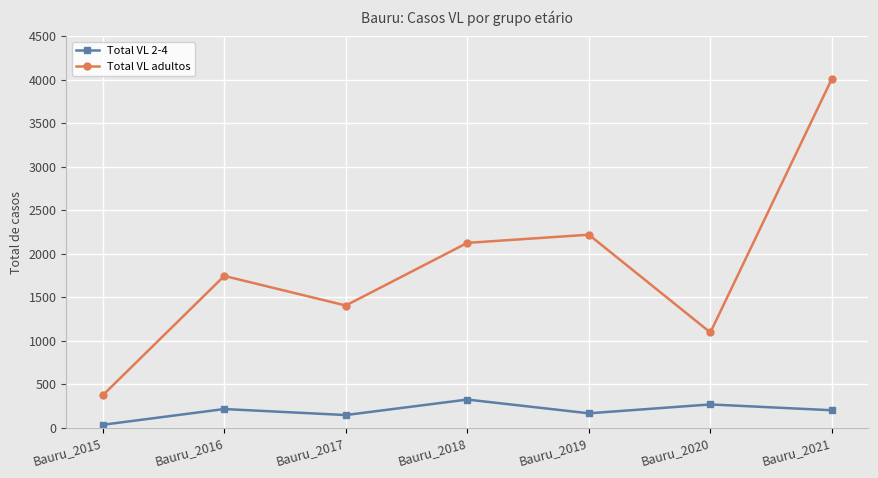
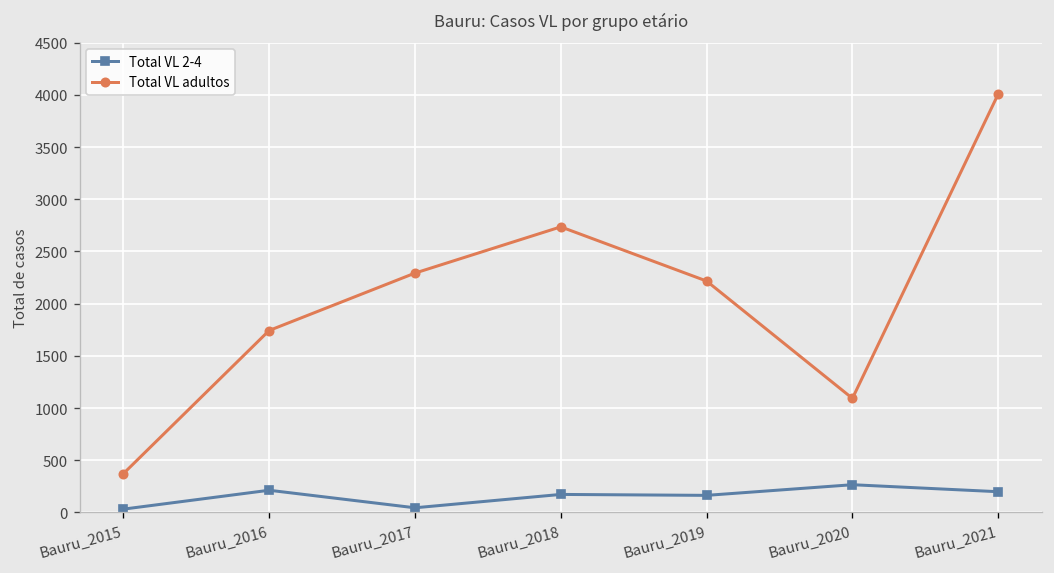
  {
    "Total VL 2-4": {
      "Bauru_2015": 0,
      "Bauru_2016": 200,
-     "Bauru_2017": 100,
-     "Bauru_2018": 300,
+     "Bauru_2017": 0,
+     "Bauru_2018": 200,
      "Bauru_2019": 200,
      "Bauru_2020": 300,
      "Bauru_2021": 200
    },
    "Total VL adultos": {
      "Bauru_2015": 400,
      "Bauru_2016": 1700,
-     "Bauru_2017": 1400,
-     "Bauru_2018": 2100,
+     "Bauru_2017": 2300,
+     "Bauru_2018": 2700,
      "Bauru_2019": 2200,
      "Bauru_2020": 1100,
      "Bauru_2021": 4000
    }
  }
